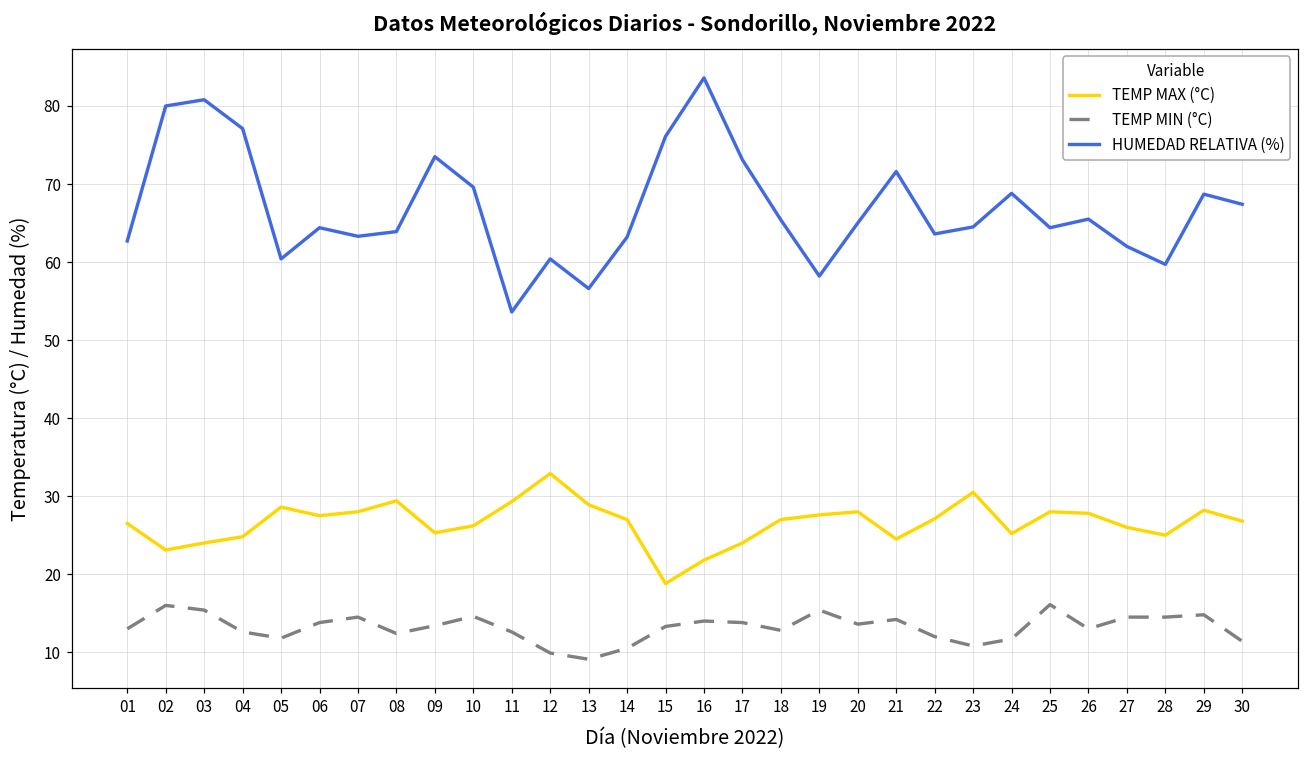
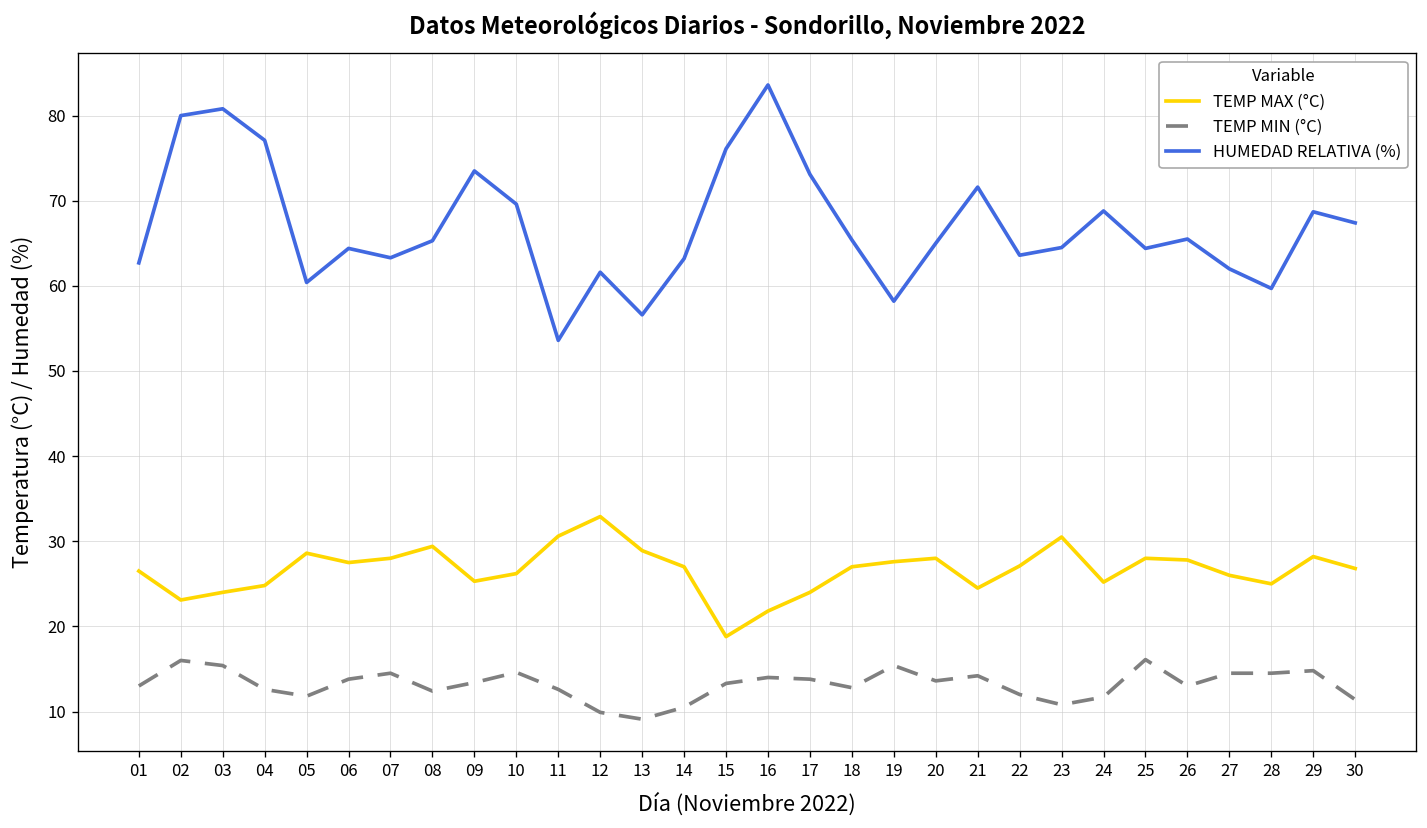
  {
    "TEMP MAX (°C)": {
      "01": 27,
      "02": 23,
      "03": 24,
      "04": 25,
      "05": 29,
      "06": 28,
      "07": 28,
      "08": 29,
      "09": 25,
      "10": 26,
-     "11": 29,
+     "11": 31,
      "12": 33,
      "13": 29,
      "14": 27,
      "15": 19,
      "16": 22,
      "17": 24,
      "18": 27,
      "19": 28,
      "20": 28,
      "21": 25,
      "22": 27,
      "23": 31,
      "24": 25,
      "25": 28,
      "26": 28,
      "27": 26,
      "28": 25,
      "29": 28,
      "30": 27
    },
    "TEMP MIN (°C)": {
      "01": 13,
      "02": 16,
      "03": 15,
      "04": 13,
      "05": 12,
      "06": 14,
      "07": 15,
      "08": 12,
      "09": 13,
      "10": 15,
      "11": 13,
      "12": 10,
      "13": 9,
      "14": 11,
      "15": 13,
      "16": 14,
      "17": 14,
      "18": 13,
      "19": 15,
      "20": 14,
      "21": 14,
      "22": 12,
      "23": 11,
      "24": 12,
      "25": 16,
      "26": 13,
      "27": 15,
      "28": 15,
      "29": 15,
      "30": 11
    },
    "HUMEDAD RELATIVA (%)": {
      "01": 63,
      "02": 80,
      "03": 81,
      "04": 77,
      "05": 60,
      "06": 64,
      "07": 63,
-     "08": 64,
+     "08": 65,
      "09": 74,
      "10": 70,
      "11": 54,
-     "12": 60,
+     "12": 62,
      "13": 57,
      "14": 63,
      "15": 76,
      "16": 84,
      "17": 73,
      "18": 65,
      "19": 58,
      "20": 65,
      "21": 72,
      "22": 64,
      "23": 65,
      "24": 69,
      "25": 64,
      "26": 66,
      "27": 62,
      "28": 60,
      "29": 69,
      "30": 67
    }
  }
